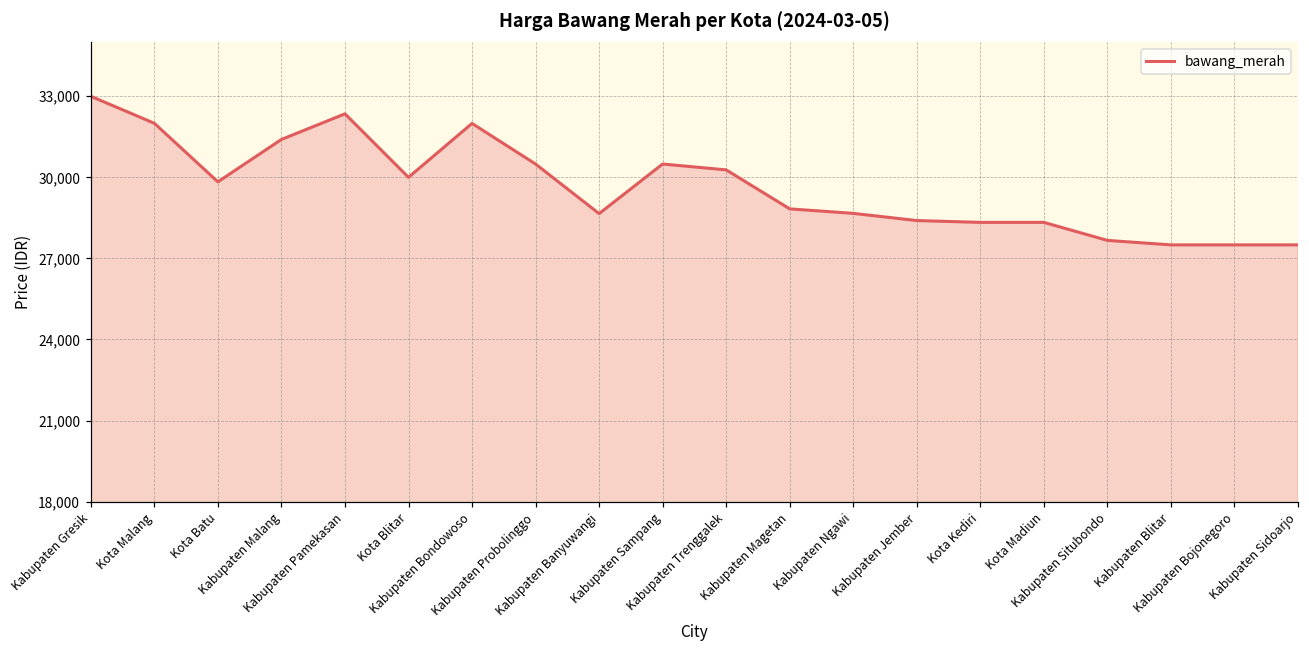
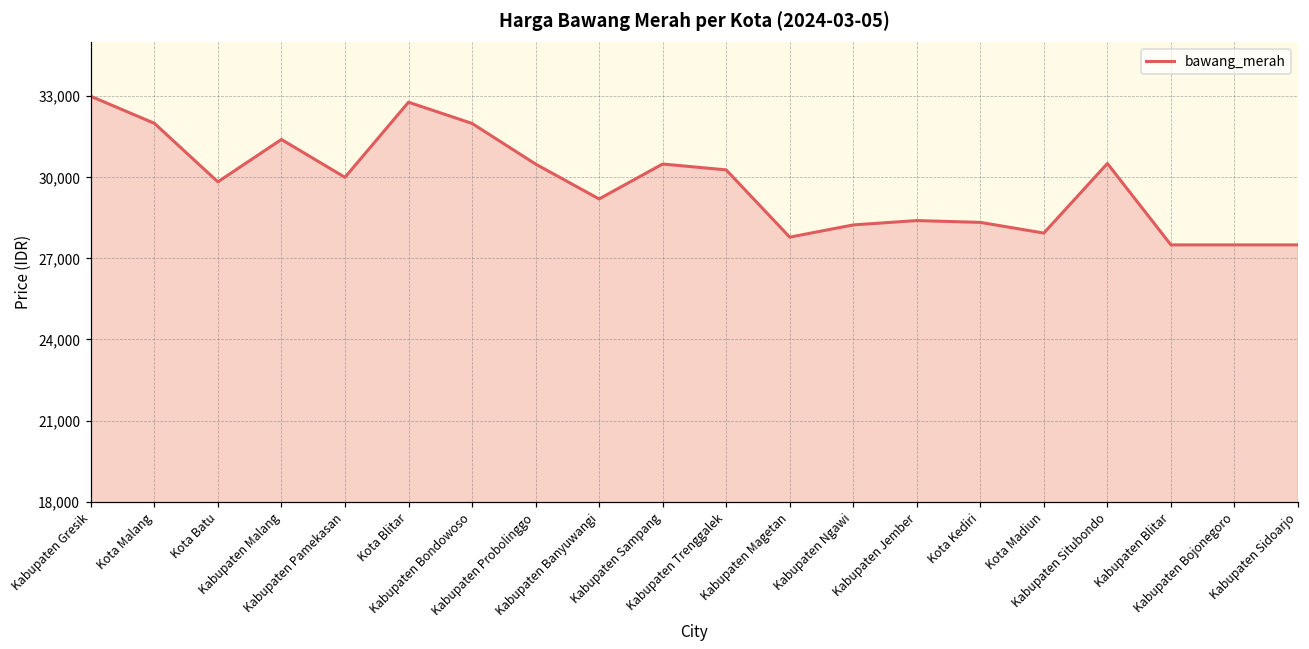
  {
    "Kabupaten Gresik": "33,000",
    "Kota Malang": "32,000",
    "Kota Batu": "29,800",
    "Kabupaten Malang": "31,400",
-   "Kabupaten Pamekasan": "32,400",
-   "Kota Blitar": "30,000",
+   "Kabupaten Pamekasan": "30,000",
+   "Kota Blitar": "32,800",
    "Kabupaten Bondowoso": "32,000",
    "Kabupaten Probolinggo": "30,500",
-   "Kabupaten Banyuwangi": "28,700",
+   "Kabupaten Banyuwangi": "29,200",
    "Kabupaten Sampang": "30,500",
    "Kabupaten Trenggalek": "30,300",
-   "Kabupaten Magetan": "28,800",
-   "Kabupaten Ngawi": "28,700",
+   "Kabupaten Magetan": "27,800",
+   "Kabupaten Ngawi": "28,200",
    "Kabupaten Jember": "28,400",
    "Kota Kediri": "28,300",
-   "Kota Madiun": "28,300",
-   "Kabupaten Situbondo": "27,700",
+   "Kota Madiun": "27,900",
+   "Kabupaten Situbondo": "30,500",
    "Kabupaten Blitar": "27,500",
    "Kabupaten Bojonegoro": "27,500",
    "Kabupaten Sidoarjo": "27,500"
  }
